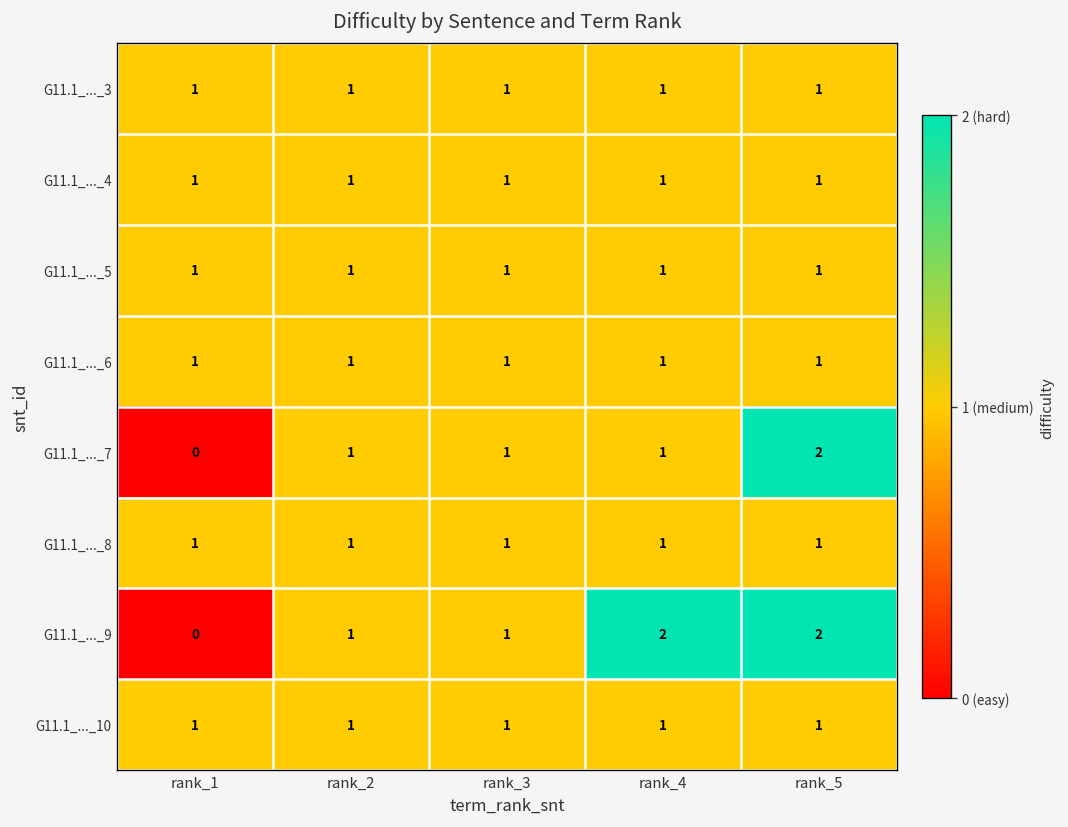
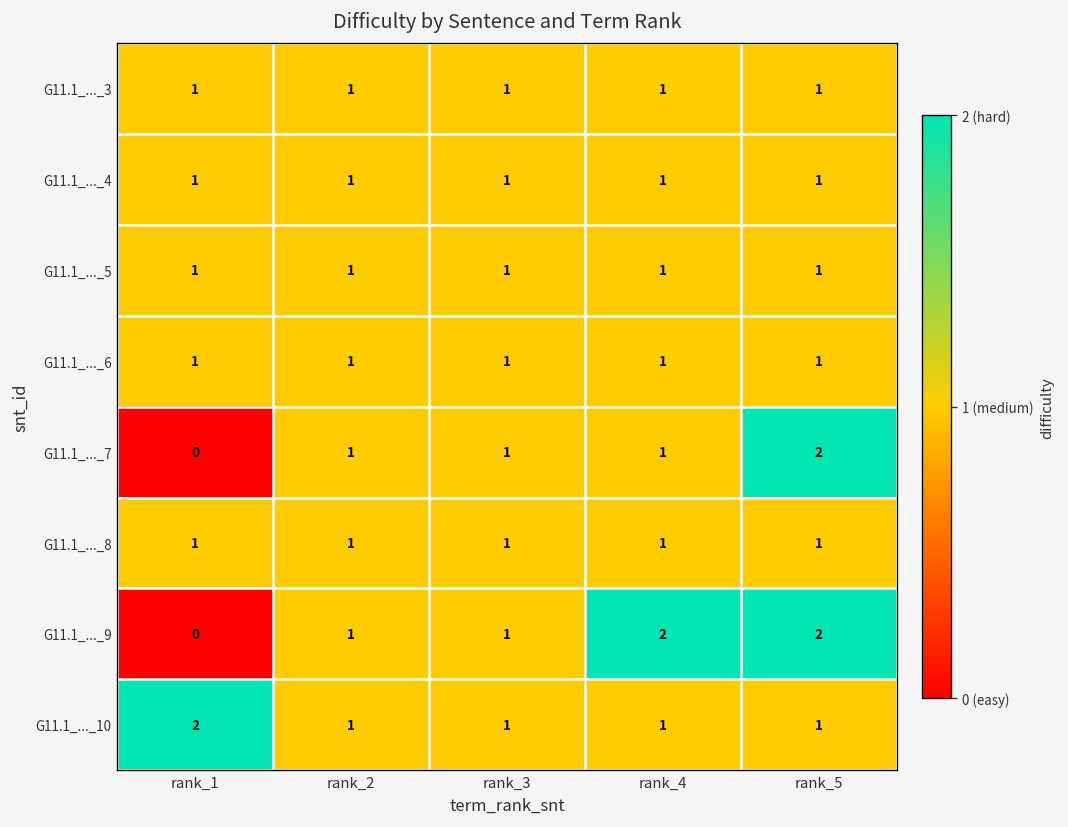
  {
    "G11.1_..._3": {
      "rank_1": 1,
      "rank_2": 1,
      "rank_3": 1,
      "rank_4": 1,
      "rank_5": 1
    },
    "G11.1_..._4": {
      "rank_1": 1,
      "rank_2": 1,
      "rank_3": 1,
      "rank_4": 1,
      "rank_5": 1
    },
    "G11.1_..._5": {
      "rank_1": 1,
      "rank_2": 1,
      "rank_3": 1,
      "rank_4": 1,
      "rank_5": 1
    },
    "G11.1_..._6": {
      "rank_1": 1,
      "rank_2": 1,
      "rank_3": 1,
      "rank_4": 1,
      "rank_5": 1
    },
    "G11.1_..._7": {
      "rank_1": 0,
      "rank_2": 1,
      "rank_3": 1,
      "rank_4": 1,
      "rank_5": 2
    },
    "G11.1_..._8": {
      "rank_1": 1,
      "rank_2": 1,
      "rank_3": 1,
      "rank_4": 1,
      "rank_5": 1
    },
    "G11.1_..._9": {
      "rank_1": 0,
      "rank_2": 1,
      "rank_3": 1,
      "rank_4": 2,
      "rank_5": 2
    },
    "G11.1_..._10": {
-     "rank_1": 1,
+     "rank_1": 2,
      "rank_2": 1,
      "rank_3": 1,
      "rank_4": 1,
      "rank_5": 1
    }
  }
